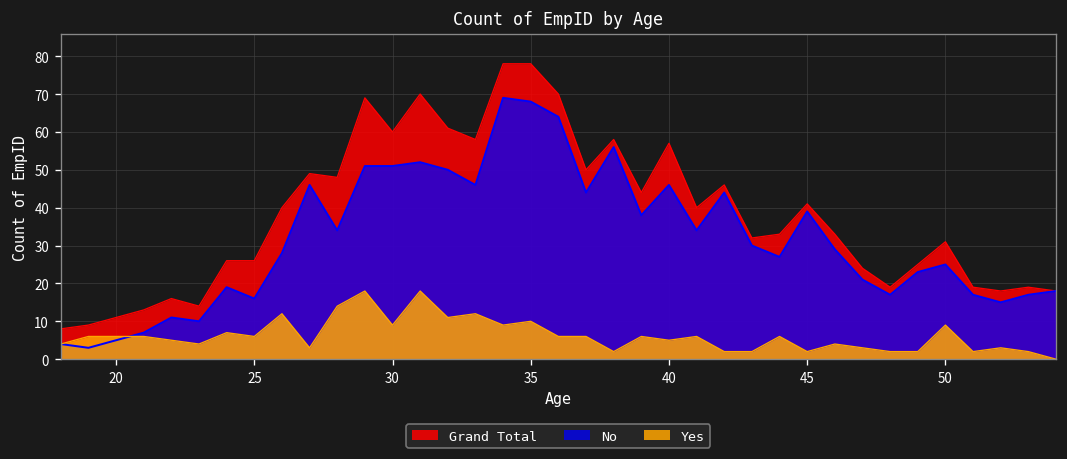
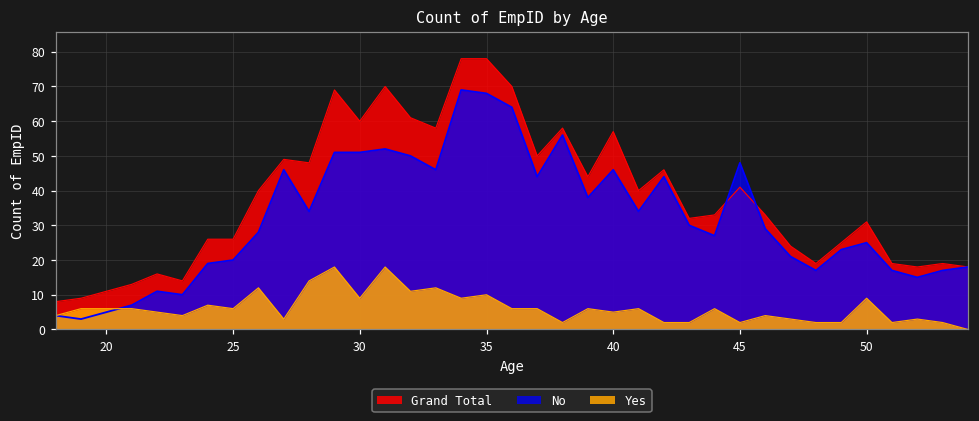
  {
    "Grand Total": {
      "20": 11,
      "25": 26,
      "30": 60,
      "35": 78,
      "40": 57,
      "45": 41,
      "50": 31
    },
    "No": {
      "20": 5,
-     "25": 16,
+     "25": 20,
      "30": 51,
      "35": 68,
      "40": 46,
-     "45": 39,
+     "45": 48,
      "50": 25
    },
    "Yes": {
      "20": 6,
      "25": 6,
      "30": 9,
      "35": 10,
      "40": 5,
      "45": 2,
      "50": 9
    }
  }
